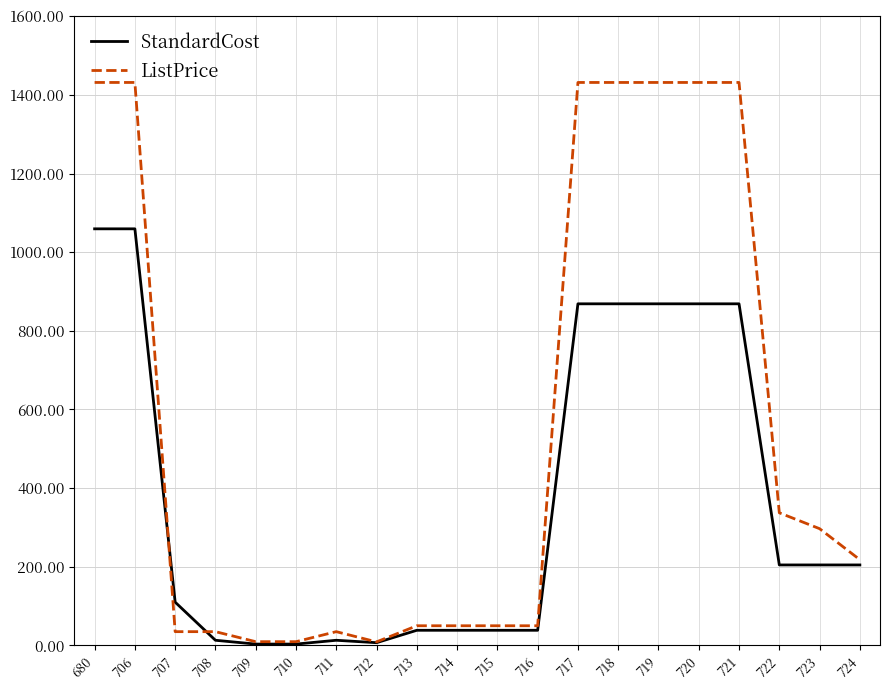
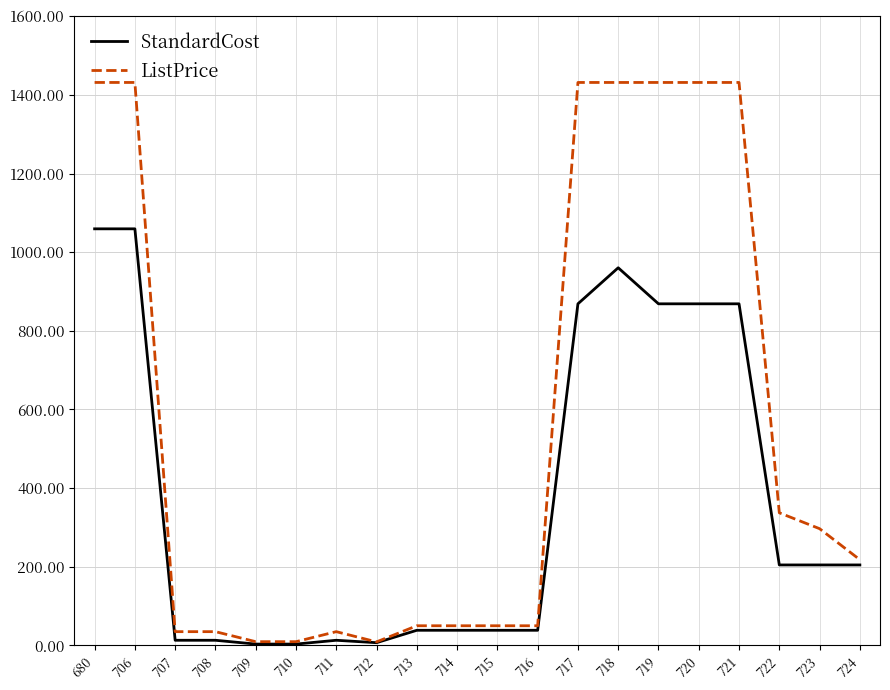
  {
    "StandardCost": {
      "680": 1060,
      "706": 1060,
-     "707": 110,
+     "707": 10,
      "708": 10,
      "711": 10,
      "713": 40,
      "714": 40,
      "715": 40,
      "716": 40,
      "717": 870,
-     "718": 870,
+     "718": 960,
      "719": 870,
      "720": 870,
      "721": 870,
      "722": 200,
      "723": 200,
      "724": 200
    },
    "ListPrice": {
      "680": 1430,
      "706": 1430,
      "707": 30,
      "708": 30,
      "711": 30,
      "713": 50,
      "714": 50,
      "715": 50,
      "716": 50,
      "717": 1430,
      "718": 1430,
      "719": 1430,
      "720": 1430,
      "721": 1430,
      "722": 340,
      "723": 300,
      "724": 220
    }
  }
